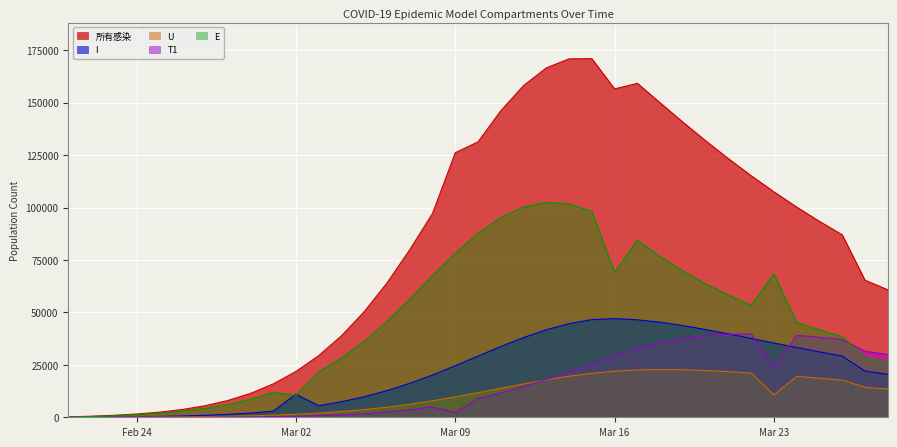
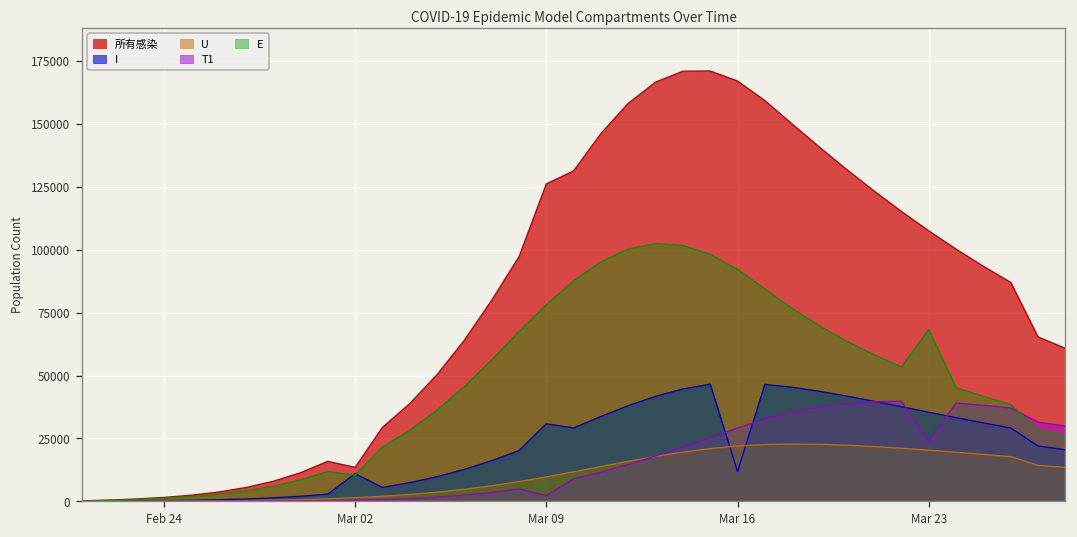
  {
    "所有感染": {
-     "Mar 02": 22000,
+     "Mar 02": 14000,
      "Mar 09": 126000,
-     "Mar 16": 157000,
+     "Mar 16": 167000,
      "Mar 23": 107000
    },
    "I": {
-     "Mar 09": 25000,
-     "Mar 16": 47000,
+     "Mar 09": 31000,
+     "Mar 16": 12000,
      "Mar 23": 35000
    },
    "U": {
      "Mar 09": 10000,
      "Mar 16": 22000,
-     "Mar 23": 11000
+     "Mar 23": 20000
    },
    "T1": {
      "Mar 09": 2000,
      "Mar 16": 29000,
      "Mar 23": 24000
    },
    "E": {
      "Mar 09": 78000,
-     "Mar 16": 69000,
+     "Mar 16": 92000,
      "Mar 23": 68000
    }
  }
